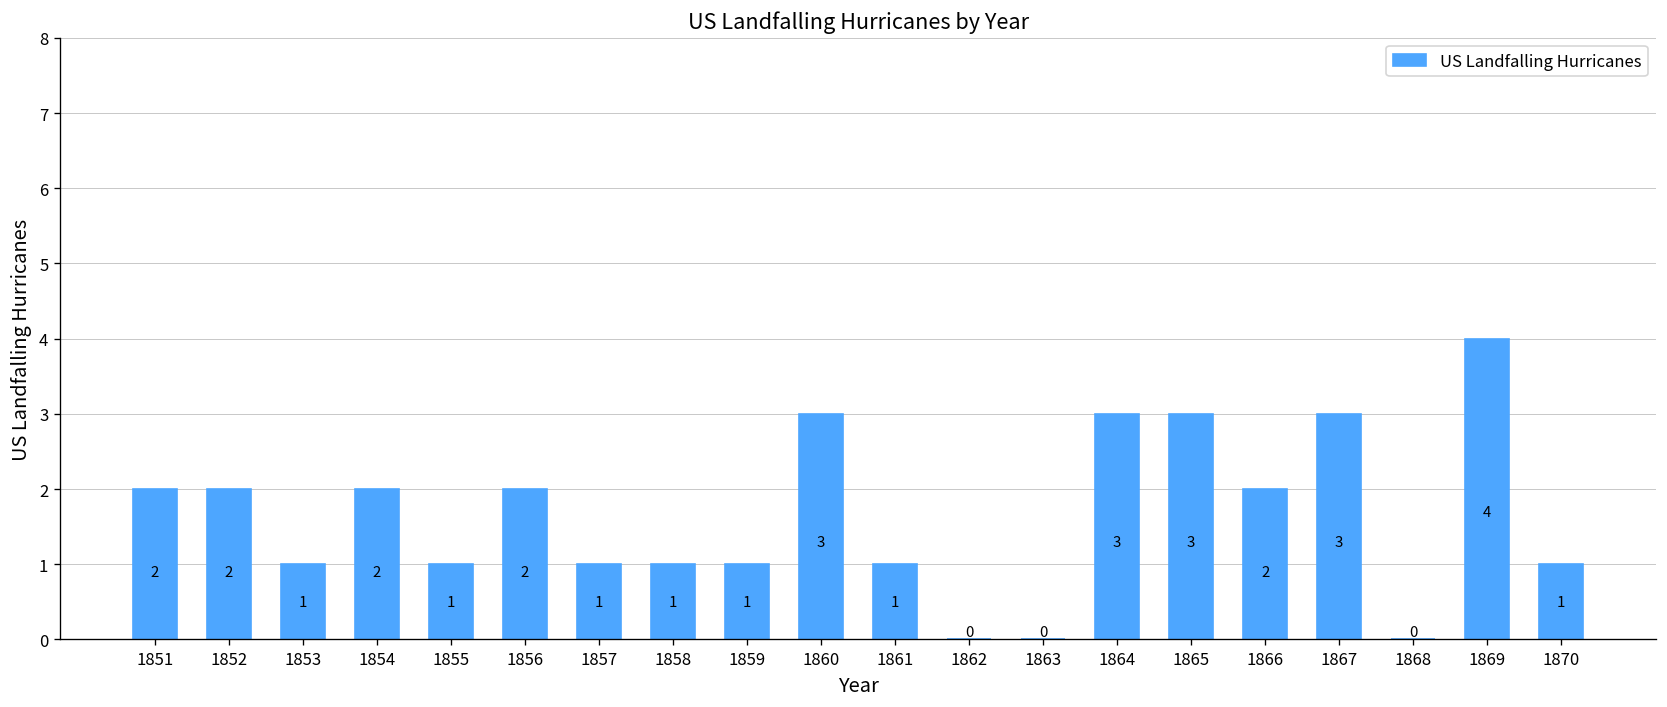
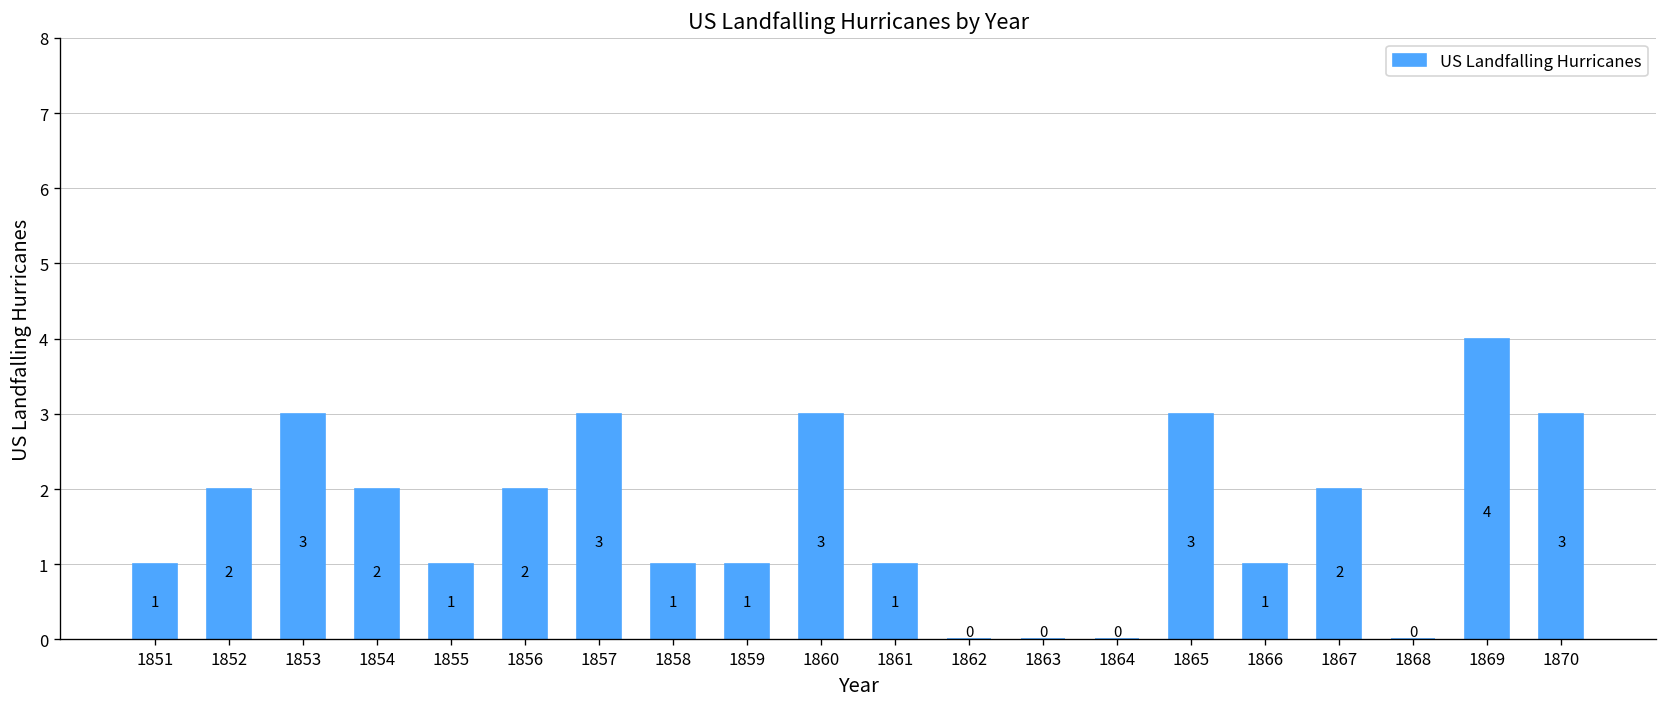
  {
-   "1851": 2,
+   "1851": 1,
    "1852": 2,
-   "1853": 1,
+   "1853": 3,
    "1854": 2,
    "1855": 1,
    "1856": 2,
-   "1857": 1,
+   "1857": 3,
    "1858": 1,
    "1859": 1,
    "1860": 3,
    "1861": 1,
    "1862": 0,
    "1863": 0,
-   "1864": 3,
+   "1864": 0,
    "1865": 3,
-   "1866": 2,
-   "1867": 3,
+   "1866": 1,
+   "1867": 2,
    "1868": 0,
    "1869": 4,
-   "1870": 1
+   "1870": 3
  }
